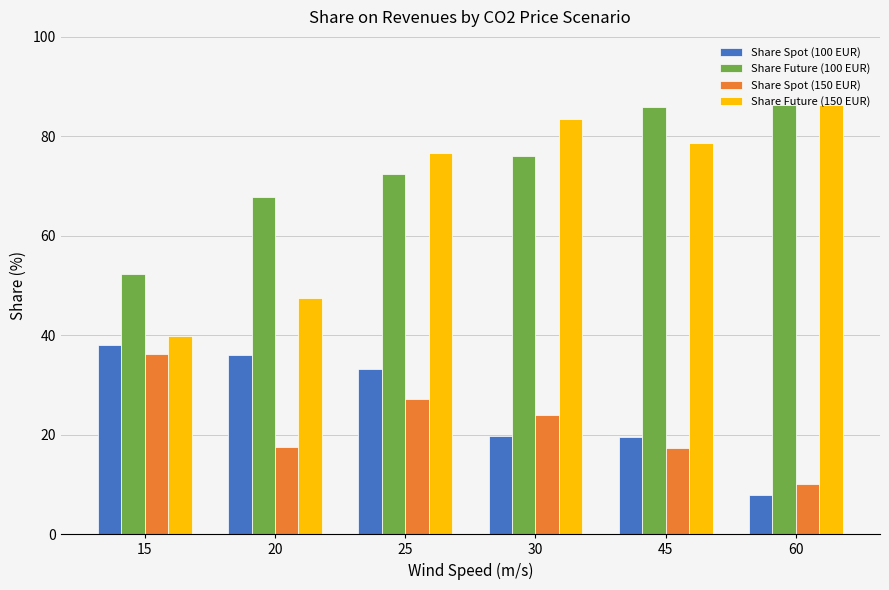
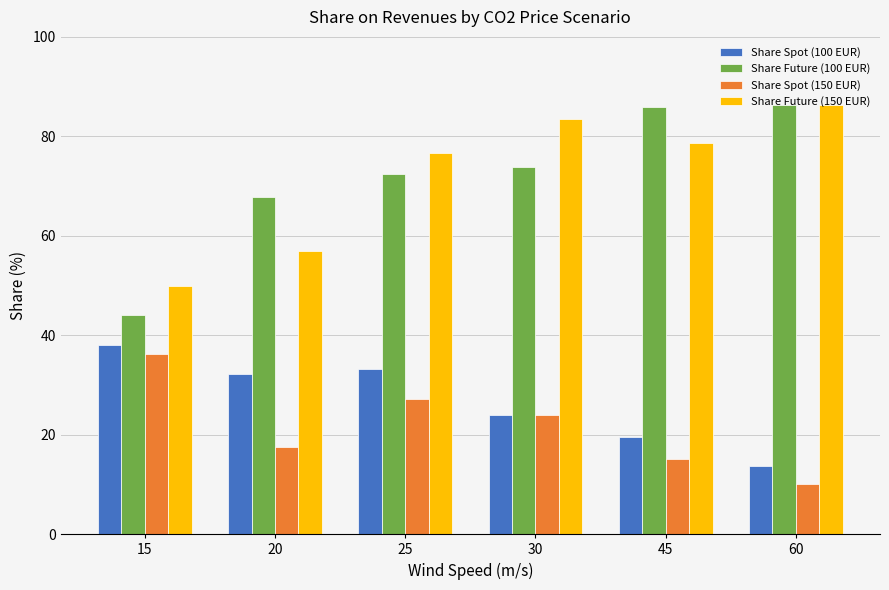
  {
    "Share Spot (100 EUR)": {
      "15": 38,
-     "20": 36,
+     "20": 32,
      "25": 33,
-     "30": 20,
+     "30": 24,
      "45": 20,
-     "60": 8
+     "60": 14
    },
    "Share Future (100 EUR)": {
-     "15": 52,
+     "15": 44,
      "20": 68,
      "25": 72,
-     "30": 76,
+     "30": 74,
      "45": 86,
      "60": 86
    },
    "Share Spot (150 EUR)": {
      "15": 36,
      "20": 17,
      "25": 27,
      "30": 24,
-     "45": 17,
+     "45": 15,
      "60": 10
    },
    "Share Future (150 EUR)": {
-     "15": 40,
-     "20": 48,
+     "15": 50,
+     "20": 57,
      "25": 77,
      "30": 83,
      "45": 79,
      "60": 86
    }
  }
